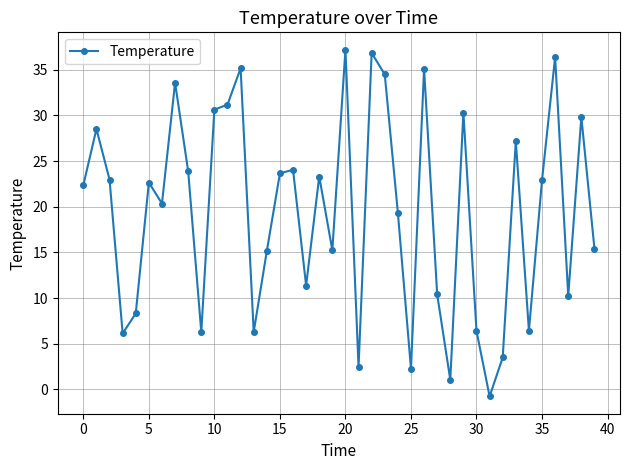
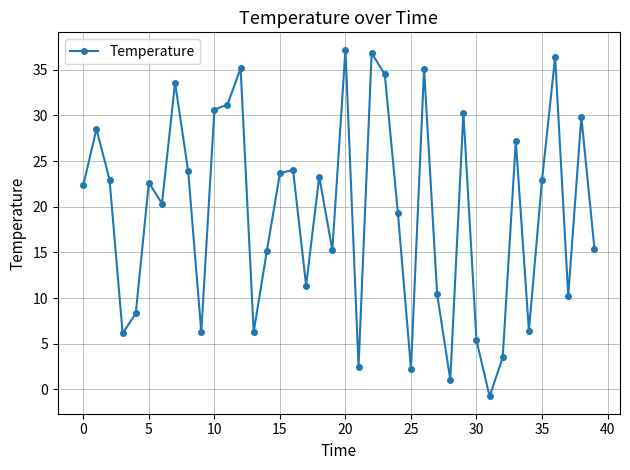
  {
    "0": 22,
    "5": 23,
    "10": 31,
    "15": 24,
    "20": 37,
    "25": 2,
-   "30": 6,
+   "30": 5,
    "35": 23
  }
